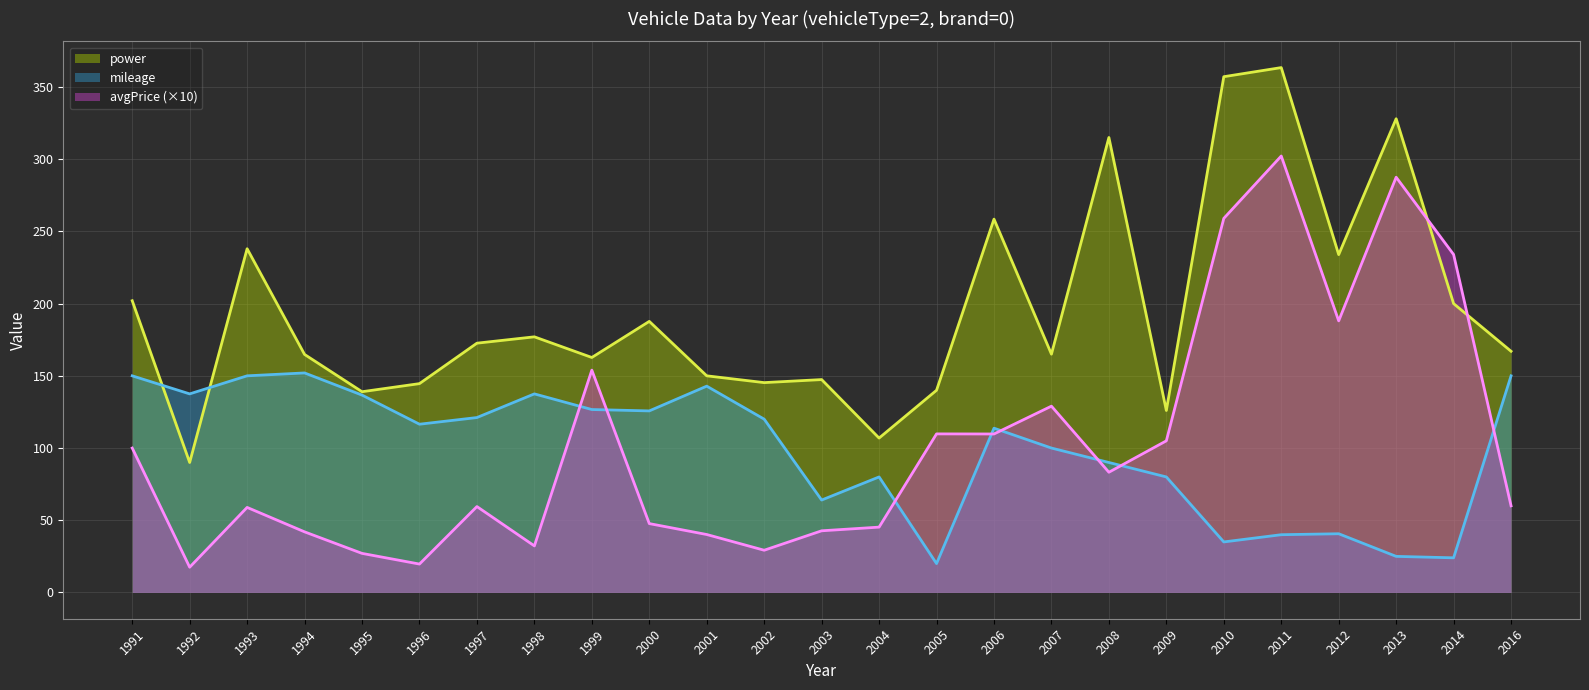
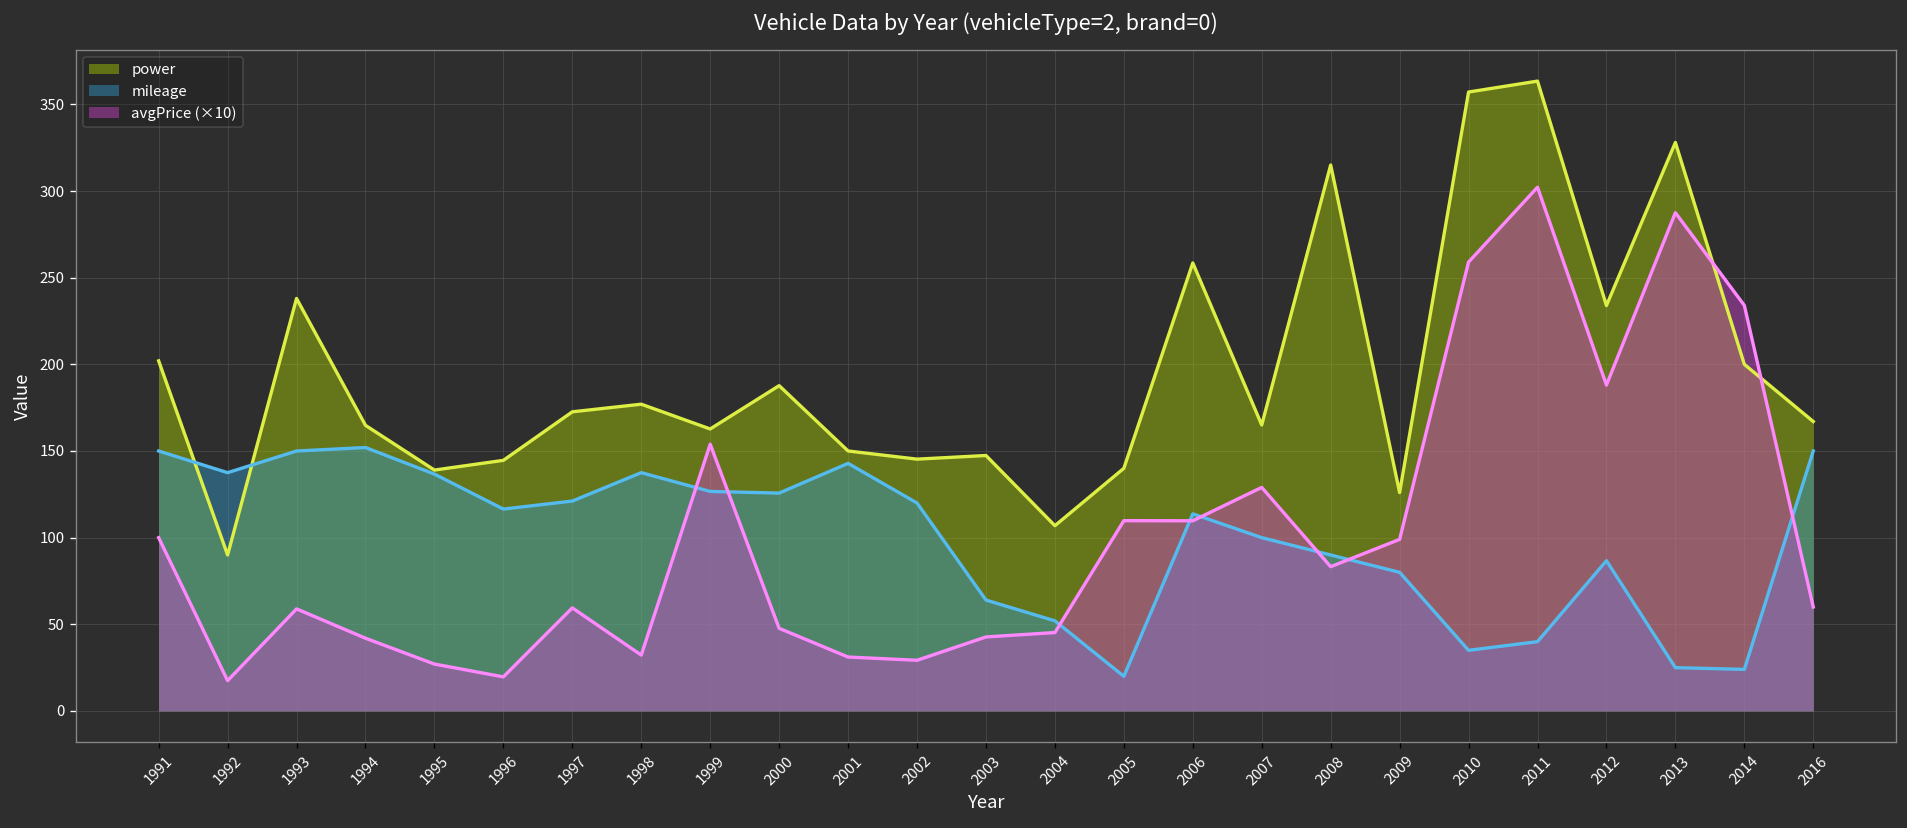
  {
    "power": {
      "1991": 202,
      "1992": 90,
      "1993": 238,
      "1994": 165,
      "1995": 139,
      "1996": 145,
      "1997": 173,
      "1998": 177,
      "1999": 163,
      "2000": 188,
      "2001": 150,
      "2002": 145,
      "2003": 147,
      "2004": 107,
      "2005": 140,
      "2006": 259,
      "2007": 165,
      "2008": 315,
      "2009": 126,
      "2010": 357,
      "2011": 363,
      "2012": 234,
      "2013": 328,
      "2014": 200,
      "2016": 167
    },
    "mileage": {
      "1991": 150,
      "1992": 138,
      "1993": 150,
      "1994": 152,
      "1995": 137,
      "1996": 117,
      "1997": 121,
      "1998": 138,
      "1999": 127,
      "2000": 126,
      "2001": 143,
      "2002": 120,
      "2003": 64,
-     "2004": 80,
+     "2004": 52,
      "2005": 20,
      "2006": 114,
      "2007": 100,
      "2008": 90,
      "2009": 80,
      "2010": 35,
      "2011": 40,
-     "2012": 41,
+     "2012": 87,
      "2013": 25,
      "2014": 24,
      "2016": 150
    },
    "avgPrice (×10)": {
      "1991": 100,
      "1992": 18,
      "1993": 59,
      "1994": 42,
      "1995": 27,
      "1996": 20,
      "1997": 59,
      "1998": 32,
      "1999": 154,
      "2000": 48,
-     "2001": 40,
+     "2001": 31,
      "2002": 29,
      "2003": 43,
      "2004": 45,
      "2005": 110,
      "2006": 110,
      "2007": 129,
      "2008": 83,
-     "2009": 105,
+     "2009": 99,
      "2010": 259,
      "2011": 302,
      "2012": 188,
      "2013": 288,
      "2014": 234,
      "2016": 60
    }
  }
